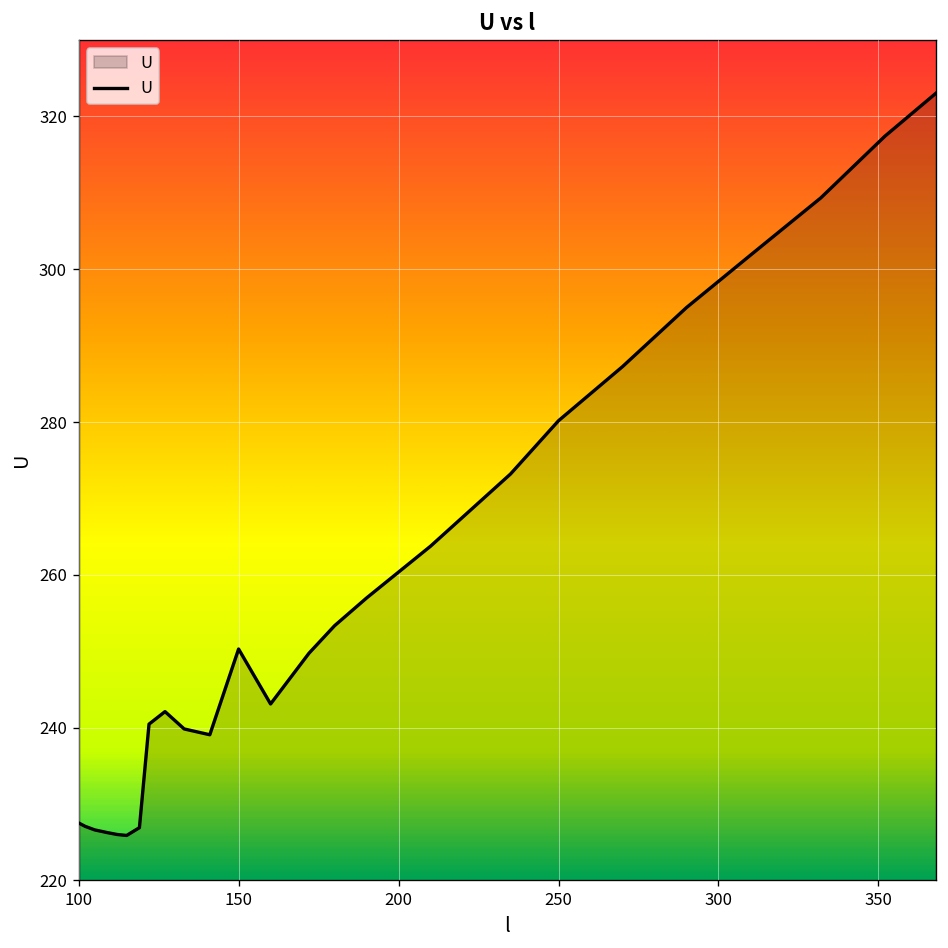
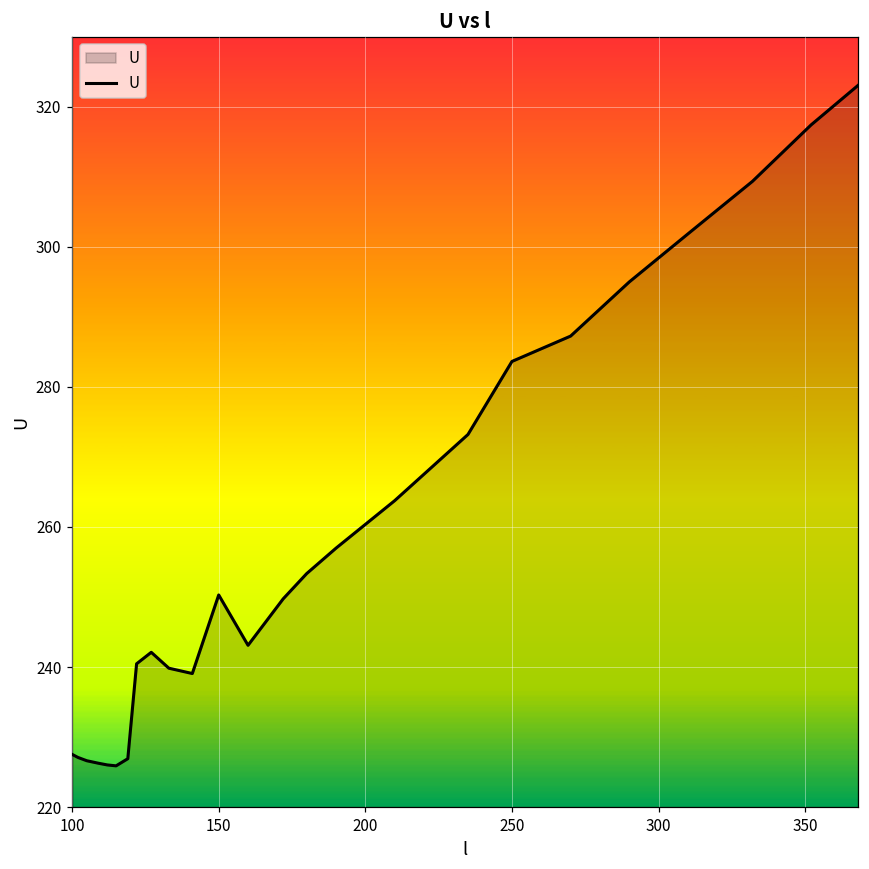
  {
    "100": 228,
    "150": 250,
-   "250": 280
+   "250": 284
  }
